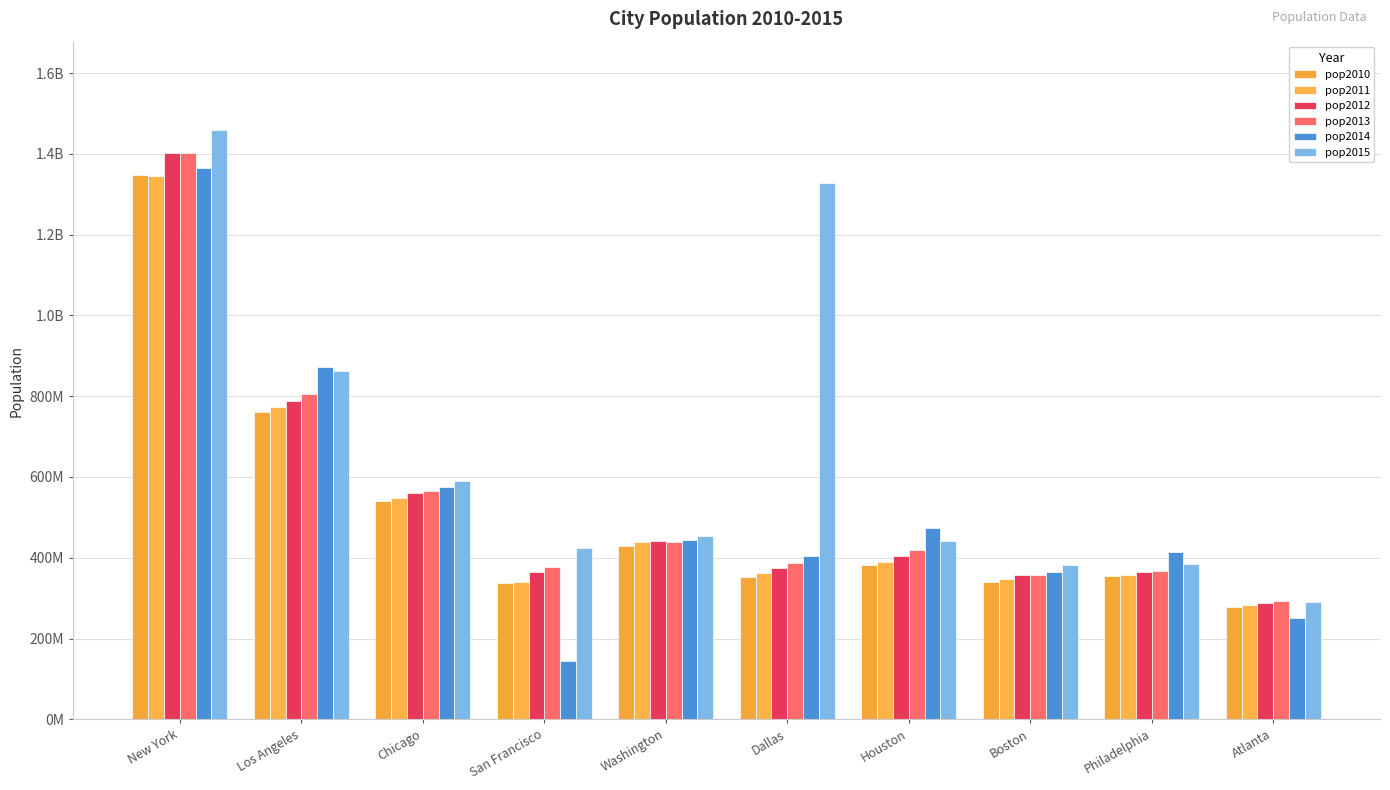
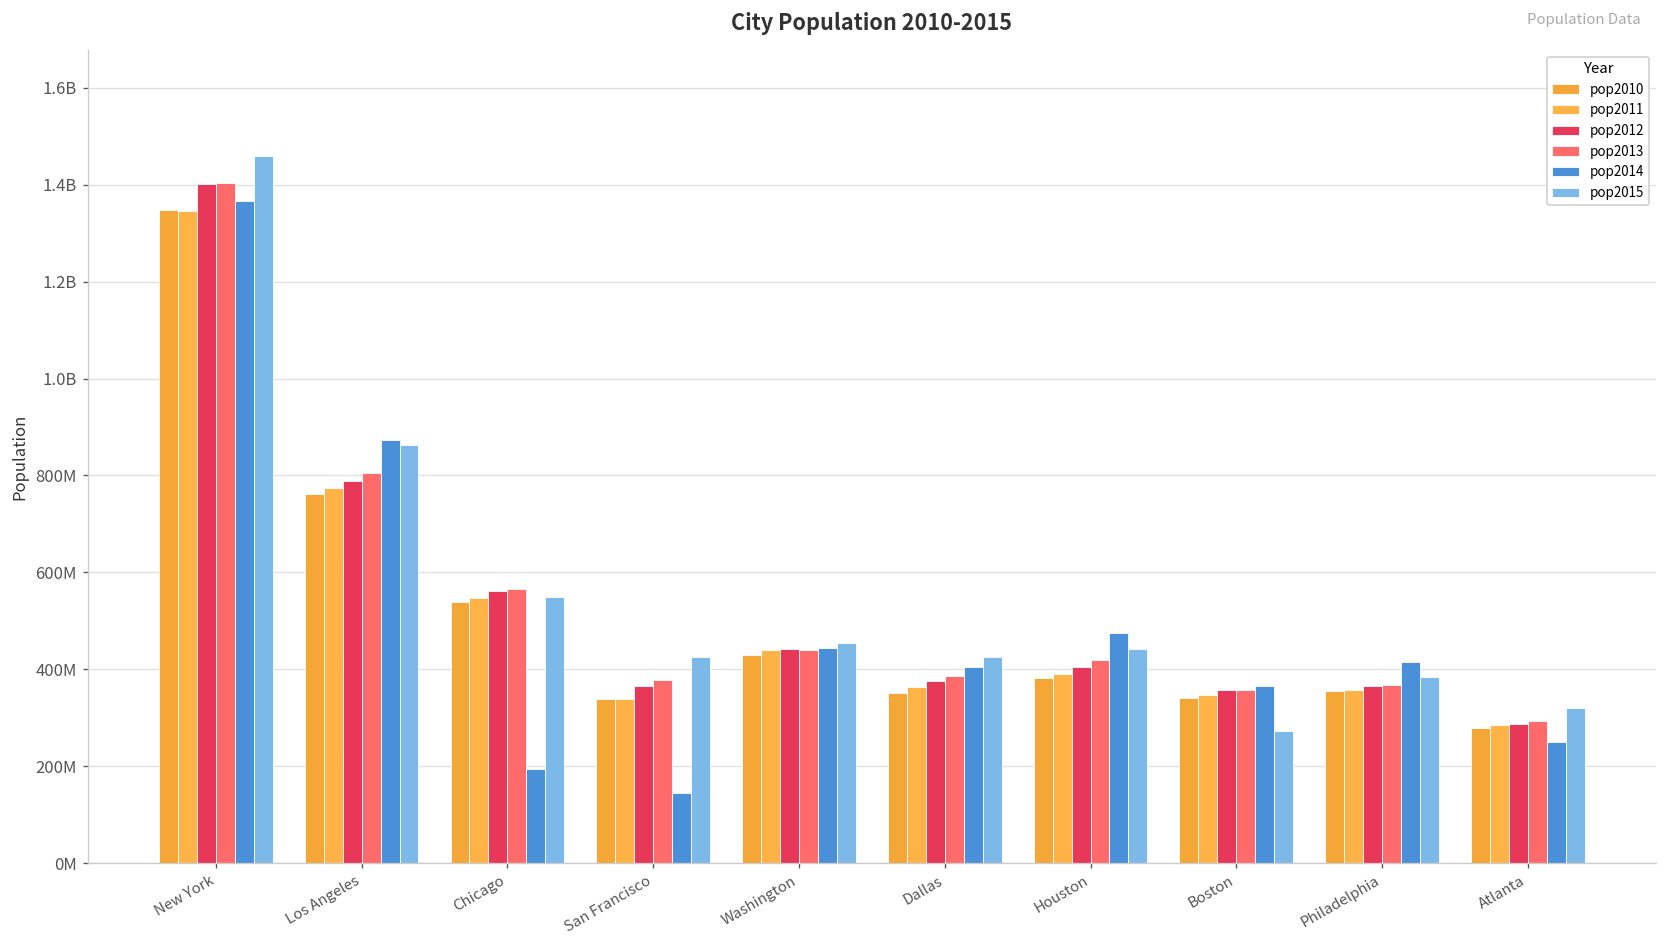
  {
    "pop2014": {
      "New York": 1370000000,
      "Los Angeles": 870000000,
-     "Chicago": 580000000,
+     "Chicago": 190000000,
      "San Francisco": 140000000,
      "Washington": 440000000,
      "Dallas": 400000000,
      "Houston": 470000000,
      "Boston": 370000000,
      "Philadelphia": 410000000,
      "Atlanta": 250000000
    },
    "pop2015": {
      "New York": 1460000000,
      "Los Angeles": 860000000,
-     "Chicago": 590000000,
+     "Chicago": 550000000,
      "San Francisco": 420000000,
      "Washington": 450000000,
-     "Dallas": 1330000000,
+     "Dallas": 430000000,
      "Houston": 440000000,
-     "Boston": 380000000,
+     "Boston": 270000000,
      "Philadelphia": 380000000,
-     "Atlanta": 290000000
+     "Atlanta": 320000000
    }
  }
